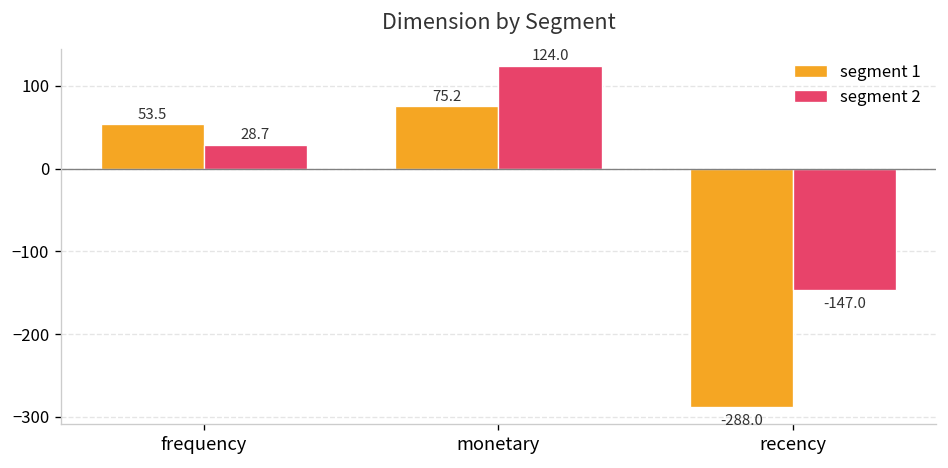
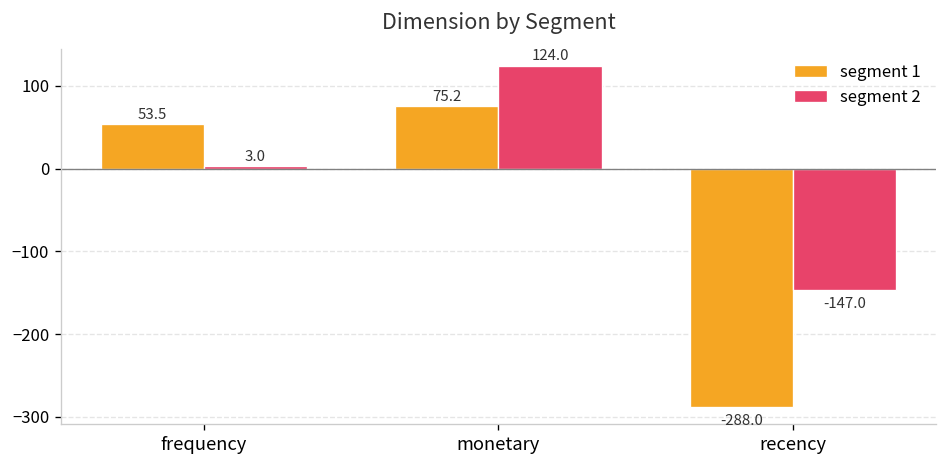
  {
    "segment 1": {
      "frequency": 53.5,
      "monetary": 75.2,
      "recency": -288.0
    },
    "segment 2": {
-     "frequency": 28.7,
+     "frequency": 3.0,
      "monetary": 124.0,
      "recency": -147.0
    }
  }
